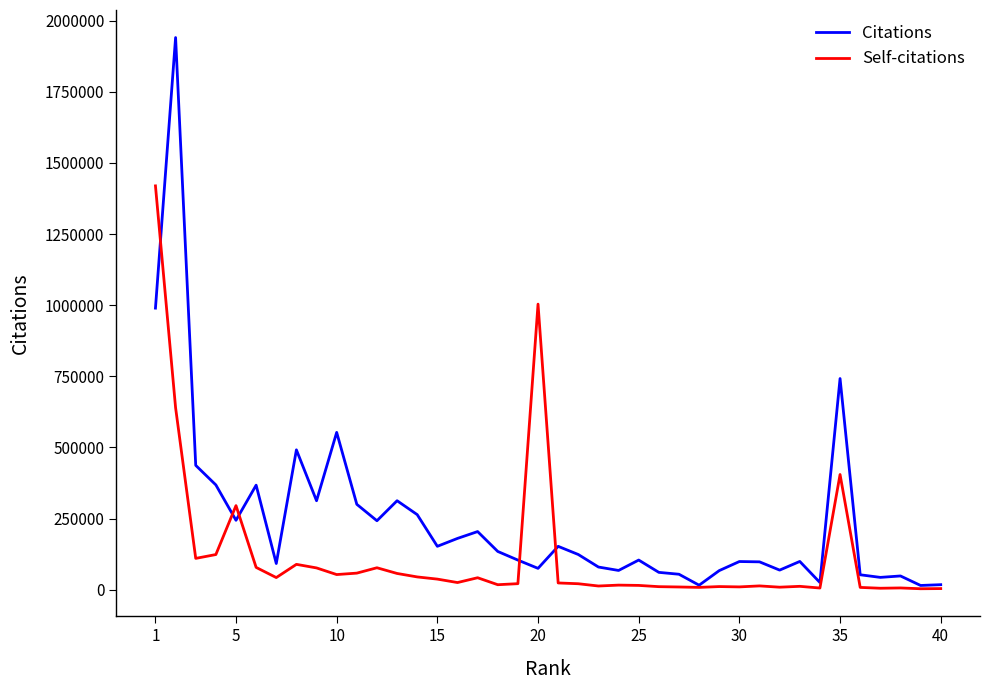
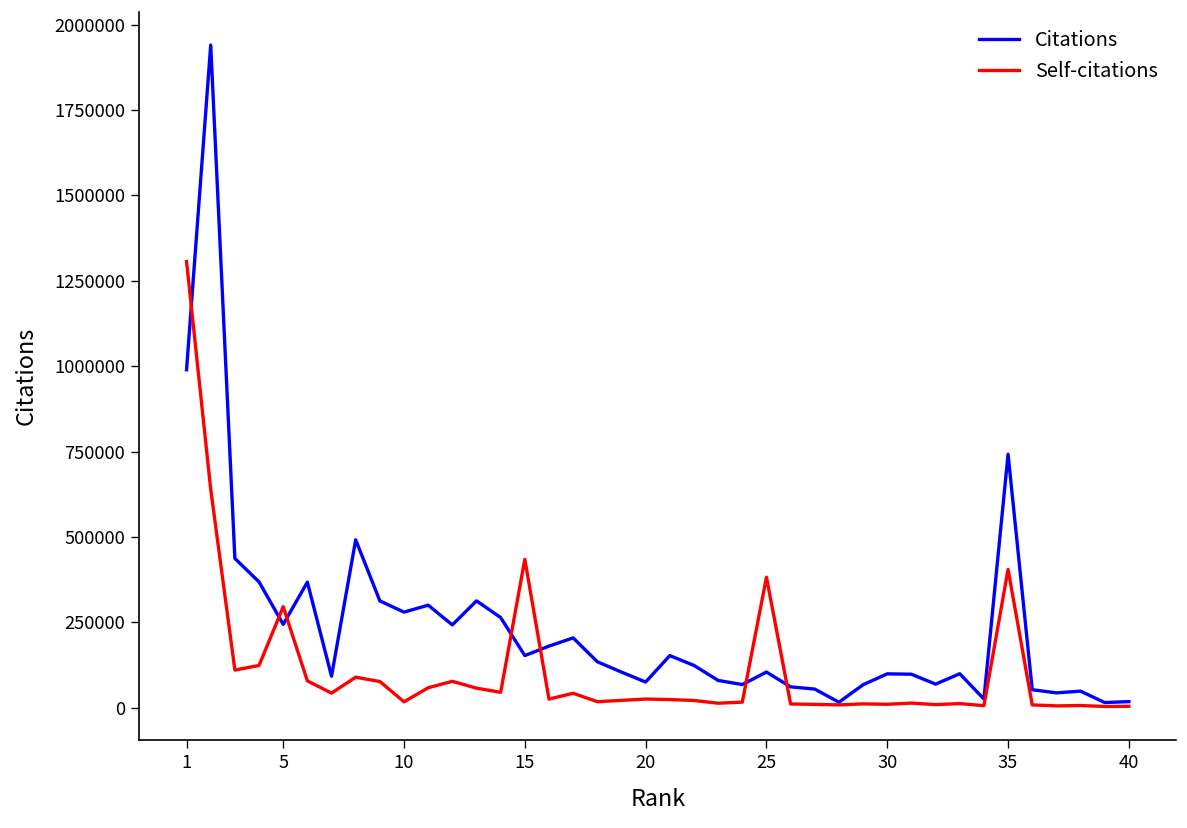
  {
    "Citations": {
      "1": 990000,
      "5": 240000,
-     "10": 550000,
+     "10": 280000,
      "15": 150000,
      "20": 70000,
      "25": 100000,
      "30": 100000,
      "35": 740000,
      "40": 20000
    },
    "Self-citations": {
-     "1": 1420000,
+     "1": 1310000,
      "5": 300000,
-     "10": 50000,
-     "15": 40000,
-     "20": 1000000,
-     "25": 10000,
+     "10": 20000,
+     "15": 430000,
+     "20": 30000,
+     "25": 380000,
      "30": 10000,
      "35": 400000,
      "40": 0
    }
  }
